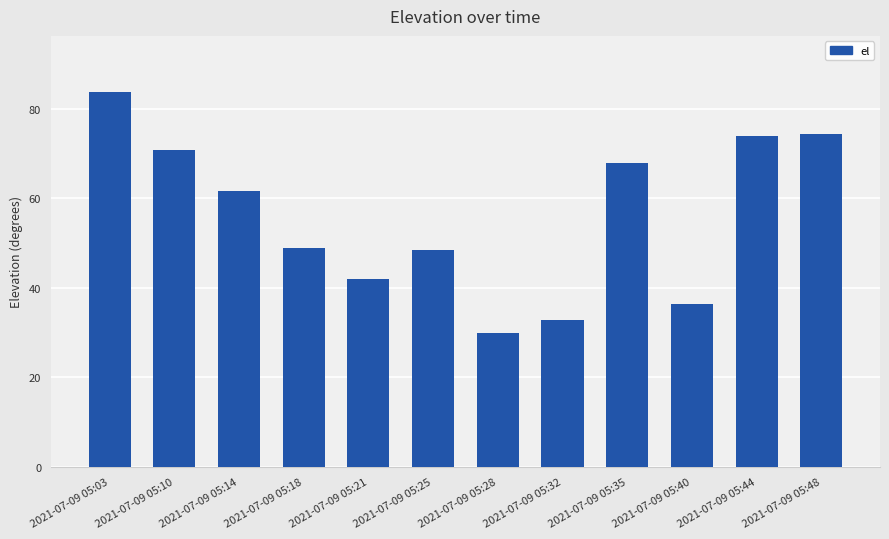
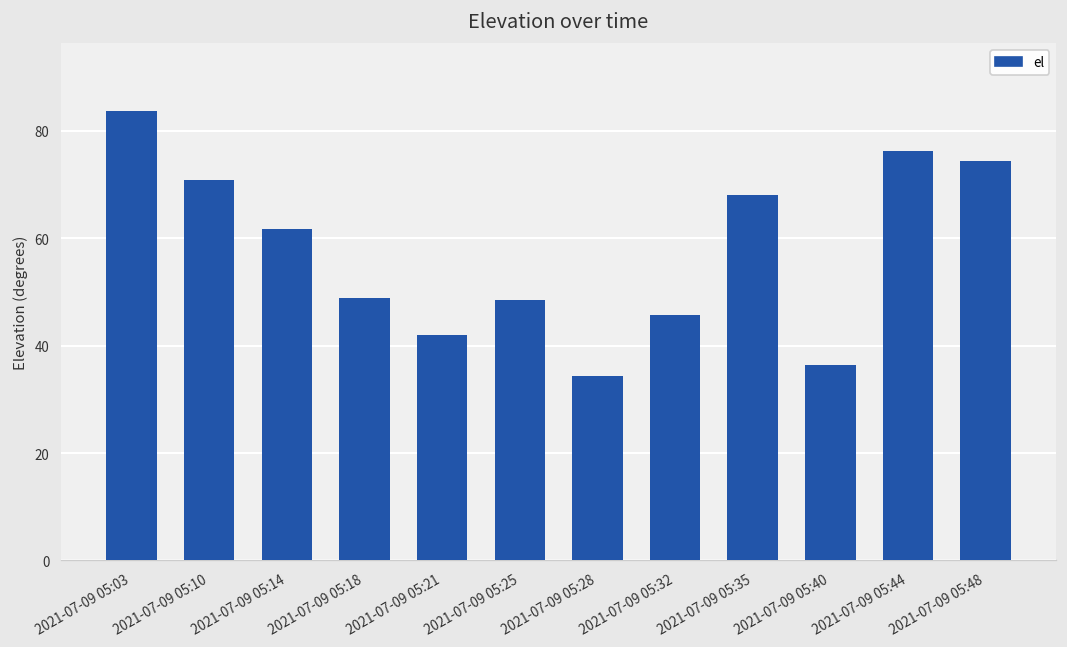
  {
    "2021-07-09 05:03": 84,
    "2021-07-09 05:10": 71,
    "2021-07-09 05:14": 62,
    "2021-07-09 05:18": 49,
    "2021-07-09 05:21": 42,
    "2021-07-09 05:25": 49,
-   "2021-07-09 05:28": 30,
-   "2021-07-09 05:32": 33,
+   "2021-07-09 05:28": 34,
+   "2021-07-09 05:32": 46,
    "2021-07-09 05:35": 68,
    "2021-07-09 05:40": 36,
-   "2021-07-09 05:44": 74,
+   "2021-07-09 05:44": 76,
    "2021-07-09 05:48": 74
  }
